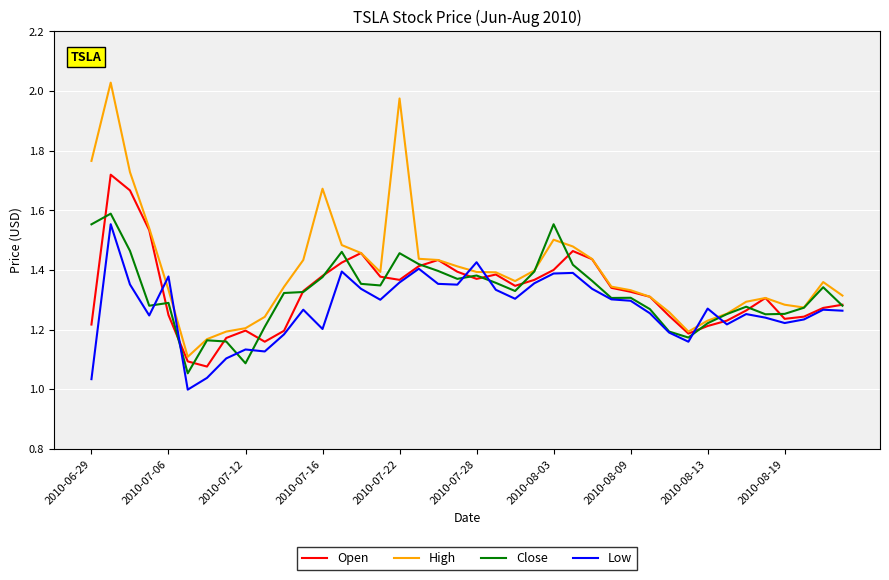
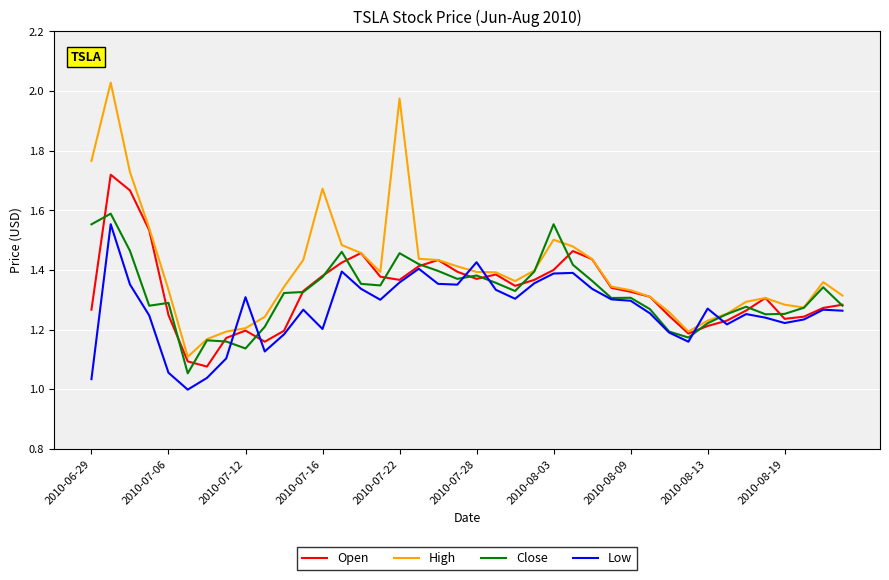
  {
    "Open": {
-     "2010-06-29": 1.22,
+     "2010-06-29": 1.27,
      "2010-07-06": 1.25,
      "2010-07-22": 1.37,
      "2010-07-28": 1.37,
      "2010-08-03": 1.40,
      "2010-08-13": 1.21,
      "2010-08-19": 1.24
    },
    "High": {
      "2010-06-29": 1.77,
      "2010-07-06": 1.33,
      "2010-07-16": 1.67,
      "2010-07-22": 1.97,
      "2010-07-28": 1.39,
      "2010-08-03": 1.50,
      "2010-08-19": 1.28
    },
    "Close": {
      "2010-06-29": 1.55,
      "2010-07-06": 1.29,
-     "2010-07-12": 1.09,
+     "2010-07-12": 1.14,
      "2010-07-22": 1.46,
      "2010-07-28": 1.38,
      "2010-08-03": 1.55,
      "2010-08-09": 1.31,
      "2010-08-19": 1.25
    },
    "Low": {
      "2010-06-29": 1.03,
-     "2010-07-06": 1.38,
-     "2010-07-12": 1.13,
+     "2010-07-06": 1.06,
+     "2010-07-12": 1.31,
      "2010-07-16": 1.20,
      "2010-07-22": 1.36,
      "2010-07-28": 1.43,
      "2010-08-03": 1.39,
      "2010-08-09": 1.30,
      "2010-08-13": 1.27,
      "2010-08-19": 1.22
    }
  }
